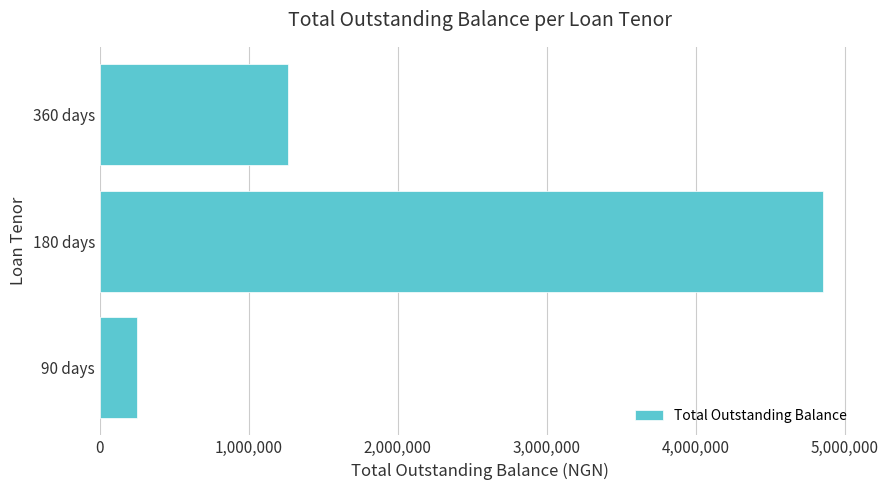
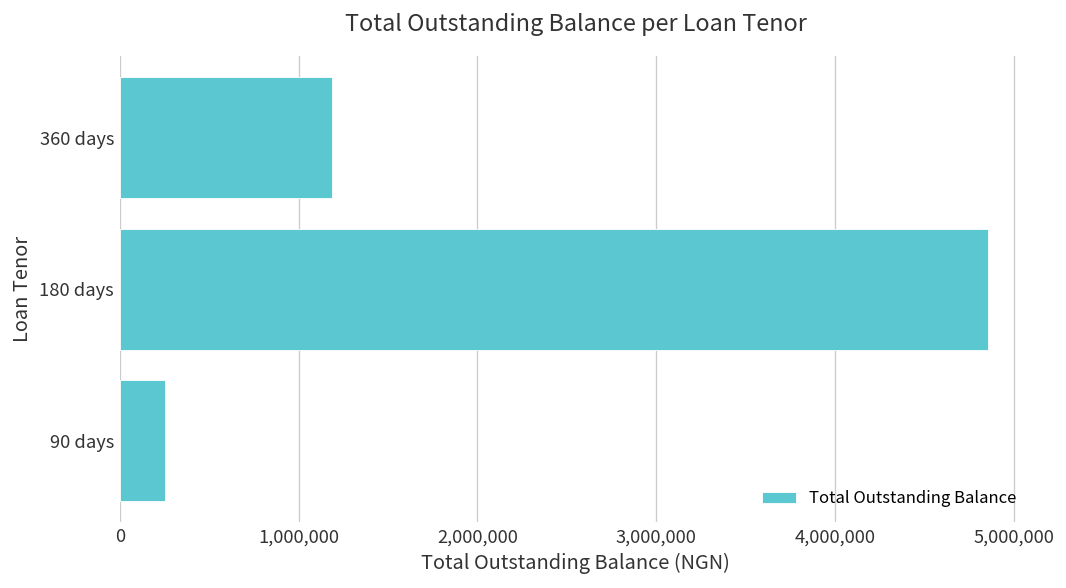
  {
-   "360 days": "1,260,000",
+   "360 days": "1,190,000",
    "180 days": "4,860,000",
    "90 days": "250,000"
  }
